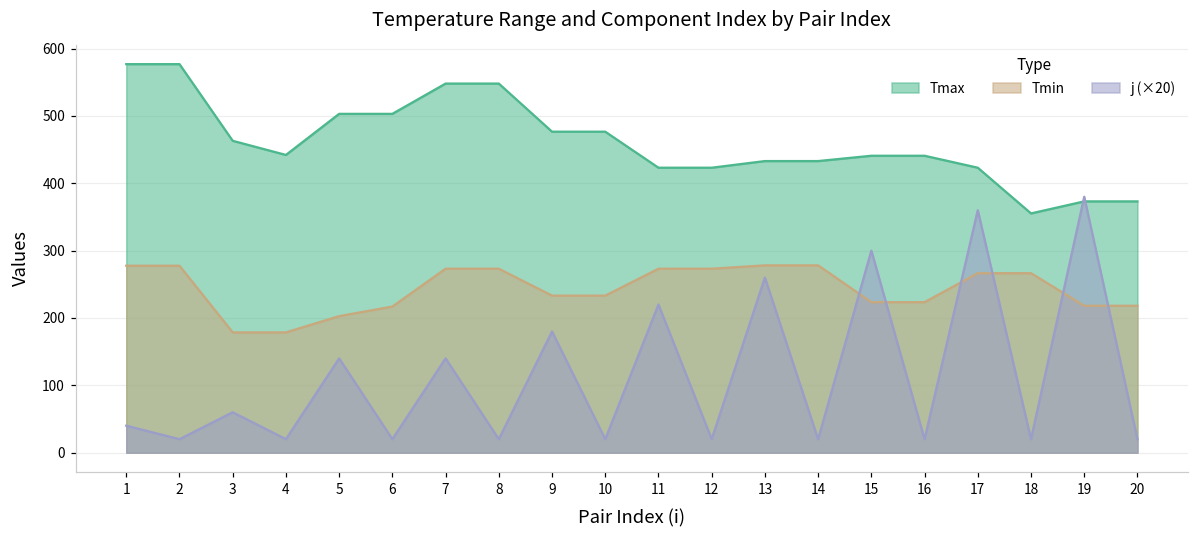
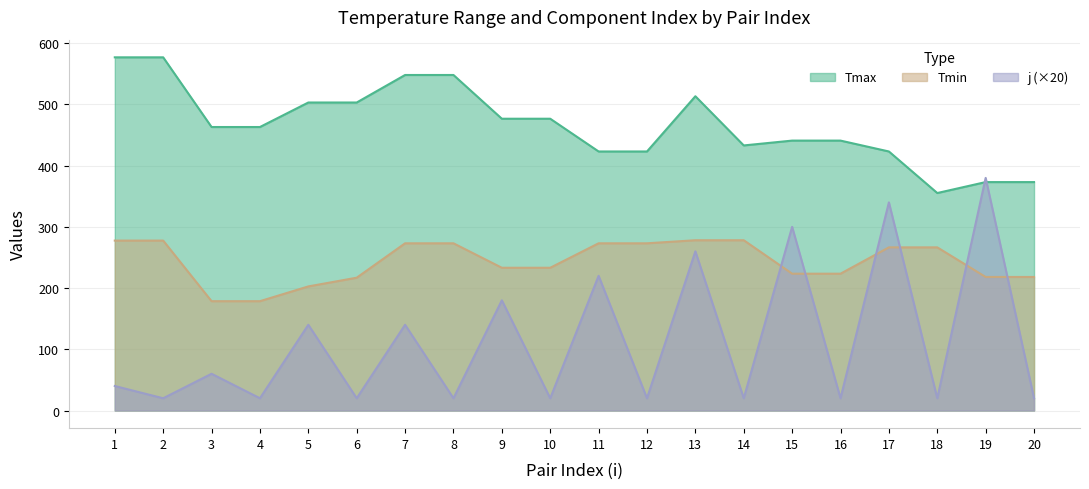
  {
    "Tmax": {
      "1": 580,
      "2": 580,
      "3": 460,
-     "4": 440,
+     "4": 460,
      "5": 500,
      "6": 500,
      "7": 550,
      "8": 550,
      "9": 480,
      "10": 480,
      "11": 420,
      "12": 420,
-     "13": 430,
+     "13": 510,
      "14": 430,
      "15": 440,
      "16": 440,
      "17": 420,
      "18": 360,
      "19": 370,
      "20": 370
    },
    "Tmin": {
      "1": 280,
      "2": 280,
      "3": 180,
      "4": 180,
      "5": 200,
      "6": 220,
      "7": 270,
      "8": 270,
      "9": 230,
      "10": 230,
      "11": 270,
      "12": 270,
      "13": 280,
      "14": 280,
      "15": 220,
      "16": 220,
      "17": 270,
      "18": 270,
      "19": 220,
      "20": 220
    },
    "j (×20)": {
      "1": 40,
      "2": 20,
      "3": 60,
      "4": 20,
      "5": 140,
      "6": 20,
      "7": 140,
      "8": 20,
      "9": 180,
      "10": 20,
      "11": 220,
      "12": 20,
      "13": 260,
      "14": 20,
      "15": 300,
      "16": 20,
-     "17": 360,
+     "17": 340,
      "18": 20,
      "19": 380,
      "20": 20
    }
  }
